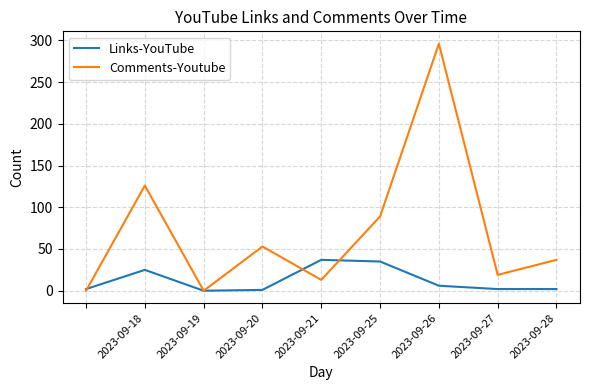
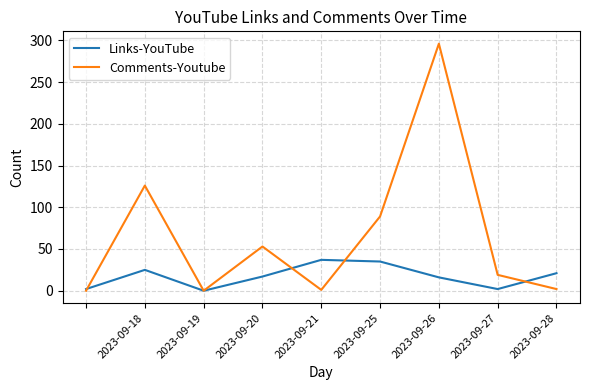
  {
    "Links-YouTube": {
      "2023-09-18": 30,
-     "2023-09-20": 0,
+     "2023-09-20": 20,
      "2023-09-21": 40,
      "2023-09-25": 40,
-     "2023-09-26": 10,
+     "2023-09-26": 20,
      "2023-09-27": 0,
-     "2023-09-28": 0
+     "2023-09-28": 20
    },
    "Comments-Youtube": {
      "2023-09-18": 130,
      "2023-09-20": 50,
-     "2023-09-21": 10,
+     "2023-09-21": 0,
      "2023-09-25": 90,
      "2023-09-26": 300,
      "2023-09-27": 20,
-     "2023-09-28": 40
+     "2023-09-28": 0
    }
  }
